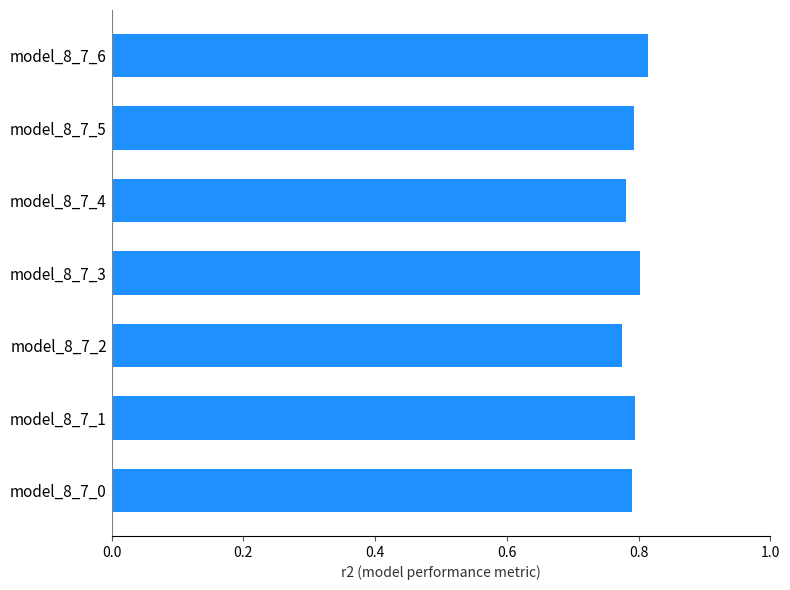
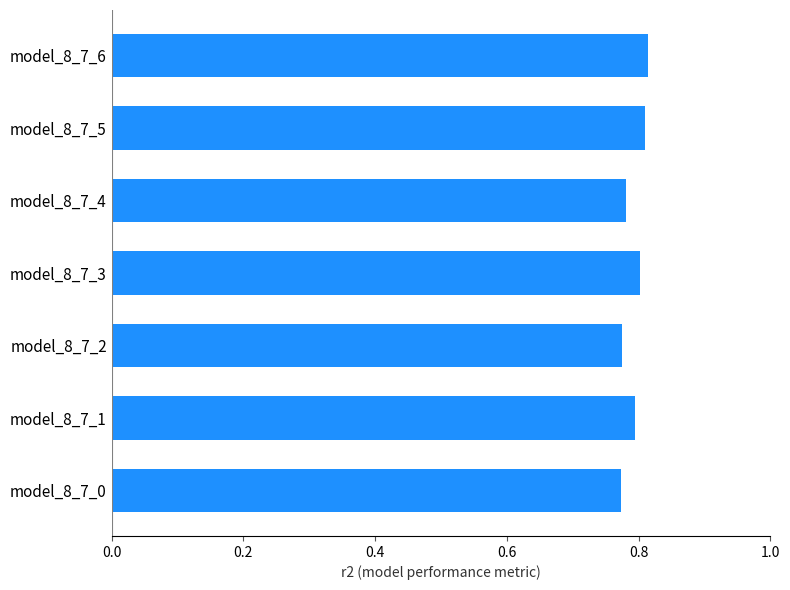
  {
    "model_8_7_6": 0.81,
-   "model_8_7_5": 0.79,
+   "model_8_7_5": 0.81,
    "model_8_7_4": 0.78,
    "model_8_7_3": 0.80,
    "model_8_7_2": 0.77,
    "model_8_7_1": 0.79,
-   "model_8_7_0": 0.79
+   "model_8_7_0": 0.77
  }
